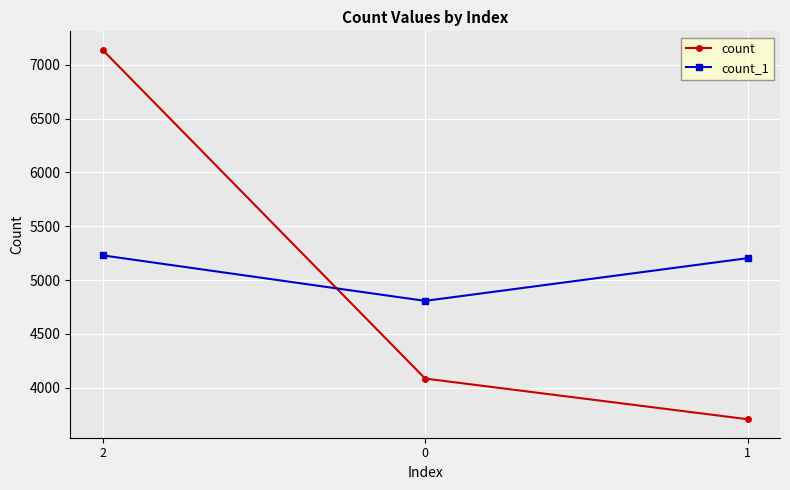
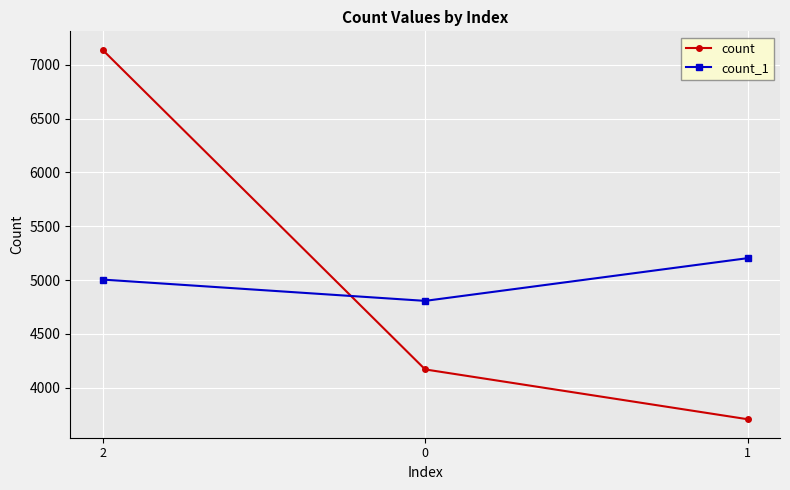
  {
    "count": {
      "2": 7140,
-     "0": 4090,
+     "0": 4170,
      "1": 3710
    },
    "count_1": {
-     "2": 5230,
+     "2": 5010,
      "0": 4810,
      "1": 5200
    }
  }
